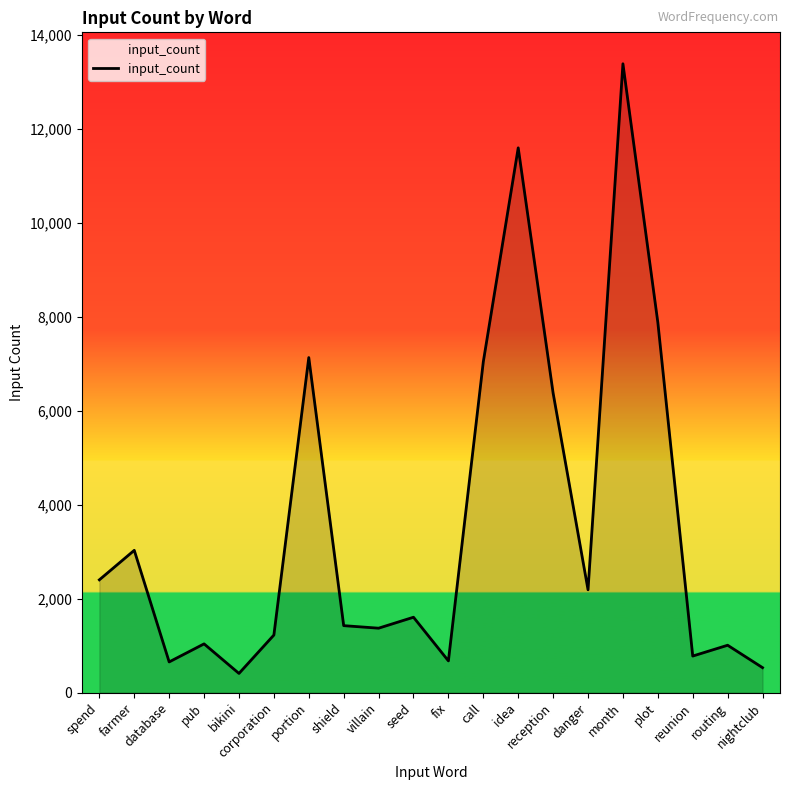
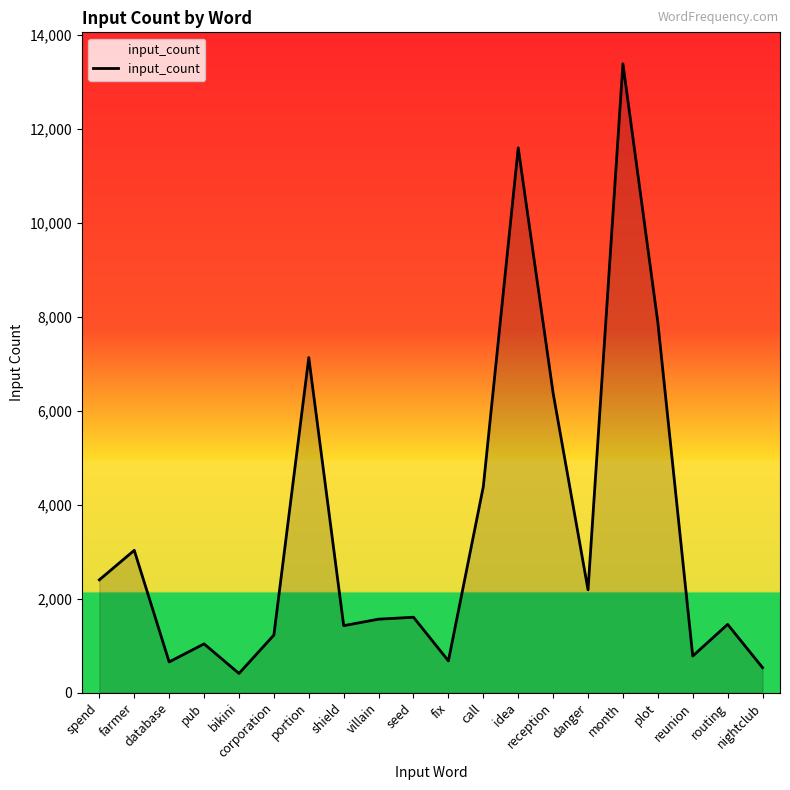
  {
    "spend": "2,400",
    "farmer": "3,000",
    "database": "700",
    "pub": "1,000",
    "bikini": "400",
    "corporation": "1,200",
    "portion": "7,100",
    "shield": "1,400",
-   "villain": "1,400",
+   "villain": "1,600",
    "seed": "1,600",
    "fix": "700",
-   "call": "7,000",
+   "call": "4,400",
    "idea": "11,600",
    "reception": "6,400",
    "danger": "2,200",
    "month": "13,400",
    "plot": "7,900",
    "reunion": "800",
-   "routing": "1,000",
+   "routing": "1,500",
    "nightclub": "500"
  }
